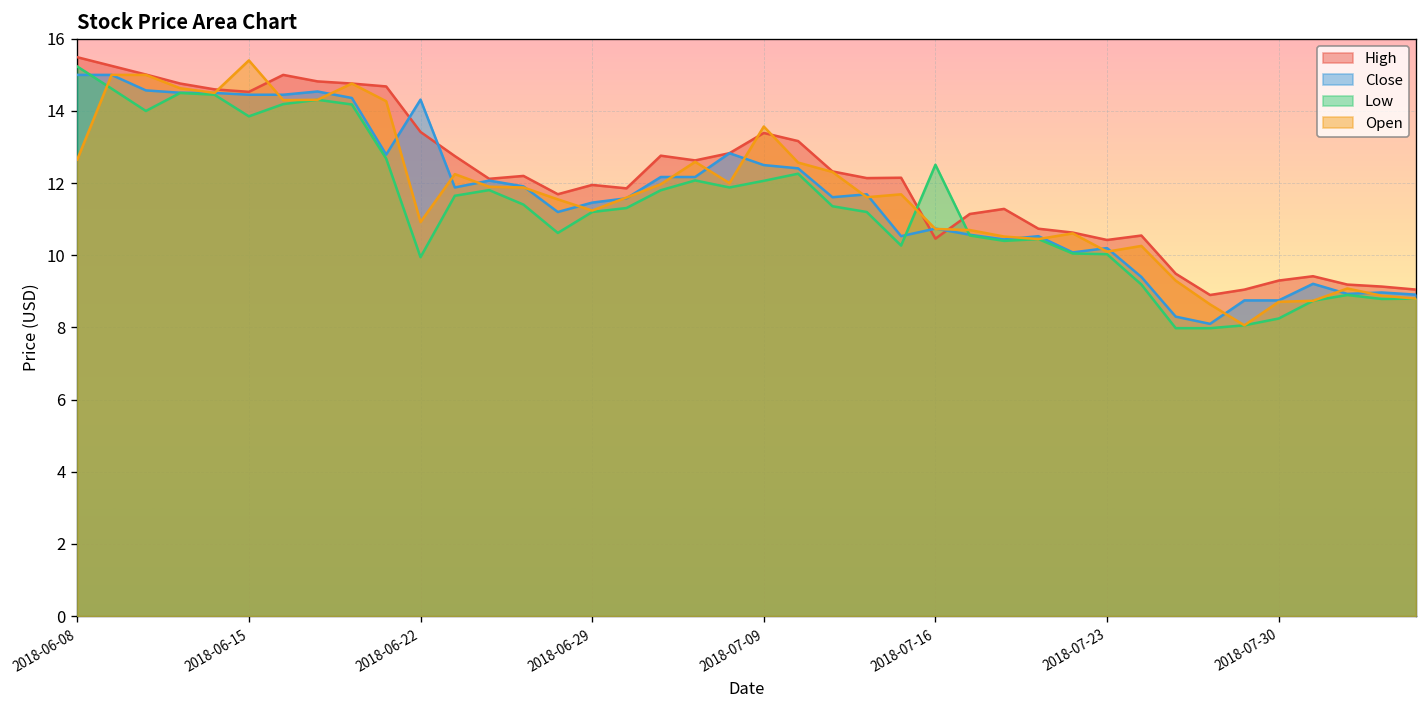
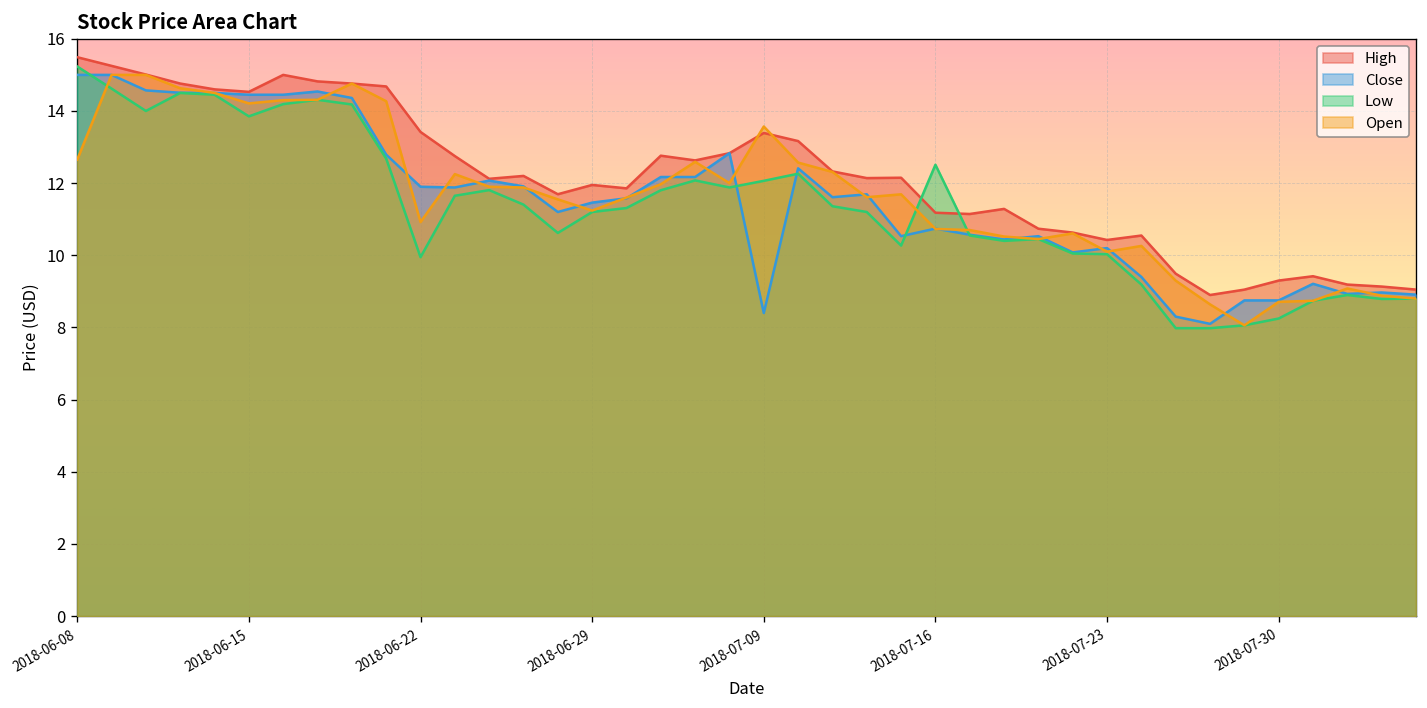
  {
    "High": {
      "2018-06-08": 15.5,
      "2018-06-22": 13.4,
      "2018-06-29": 11.9,
      "2018-07-09": 13.4,
-     "2018-07-16": 10.5,
+     "2018-07-16": 11.2,
      "2018-07-23": 10.4,
      "2018-07-30": 9.3
    },
    "Close": {
      "2018-06-08": 15.0,
-     "2018-06-22": 14.3,
+     "2018-06-22": 11.9,
      "2018-06-29": 11.5,
-     "2018-07-09": 12.5,
+     "2018-07-09": 8.4,
      "2018-07-23": 10.2
    },
    "Low": {
      "2018-06-08": 15.2,
      "2018-06-15": 13.9,
      "2018-06-22": 9.9,
      "2018-07-09": 12.1,
      "2018-07-16": 12.5,
      "2018-07-30": 8.2
    },
    "Open": {
      "2018-06-08": 12.7,
-     "2018-06-15": 15.4,
+     "2018-06-15": 14.2,
      "2018-06-22": 10.9,
      "2018-07-09": 13.6
    }
  }
